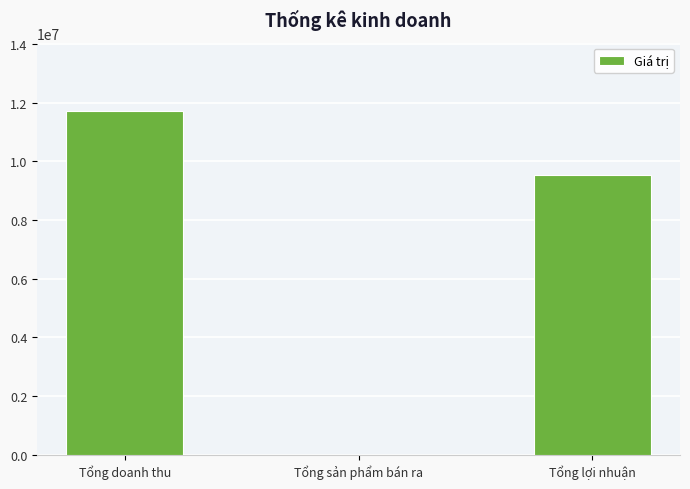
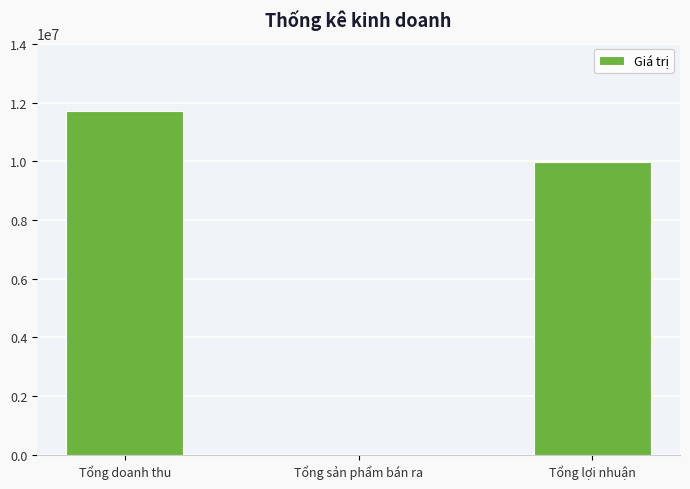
  {
    "Tổng doanh thu": 11700000,
-   "Tổng lợi nhuận": 9500000
+   "Tổng lợi nhuận": 10000000
  }
